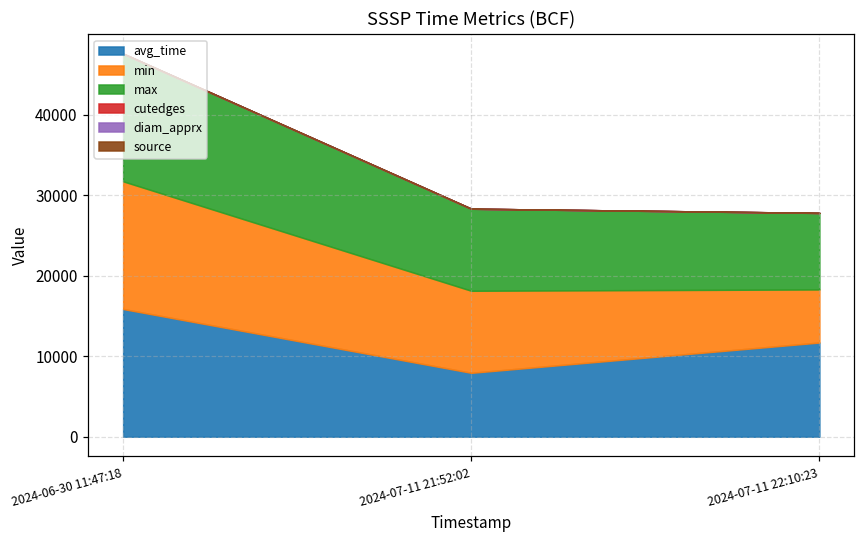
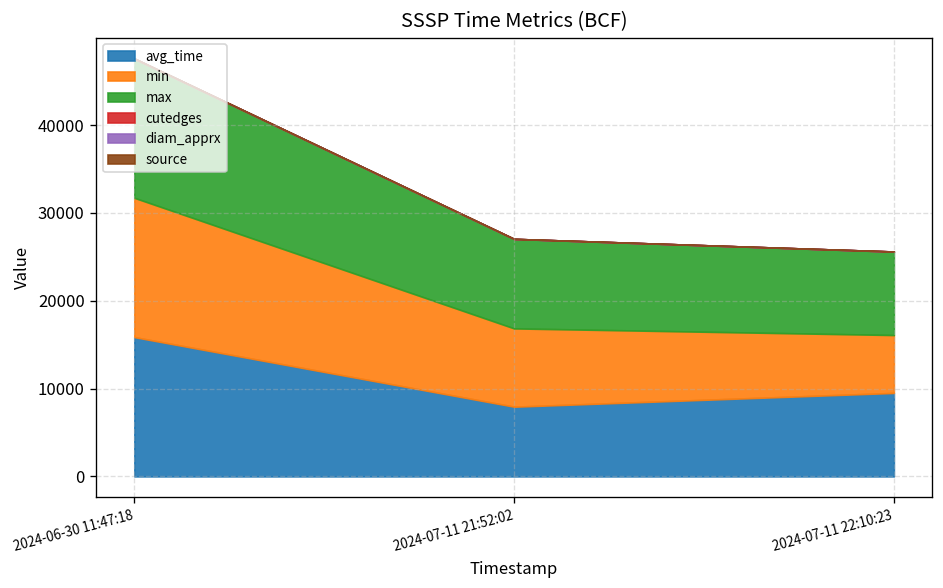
  {
    "avg_time": {
      "2024-06-30 11:47:18": 16000,
      "2024-07-11 21:52:02": 8000,
-     "2024-07-11 22:10:23": 12000
+     "2024-07-11 22:10:23": 10000
    },
    "min": {
      "2024-06-30 11:47:18": 16000,
-     "2024-07-11 21:52:02": 10000,
+     "2024-07-11 21:52:02": 9000,
      "2024-07-11 22:10:23": 7000
    }
  }
